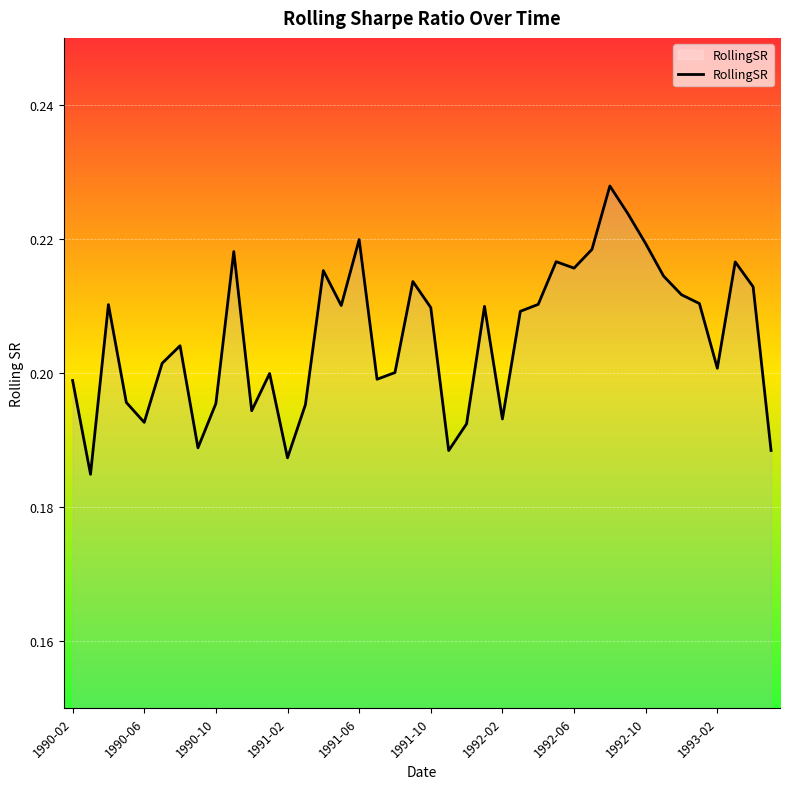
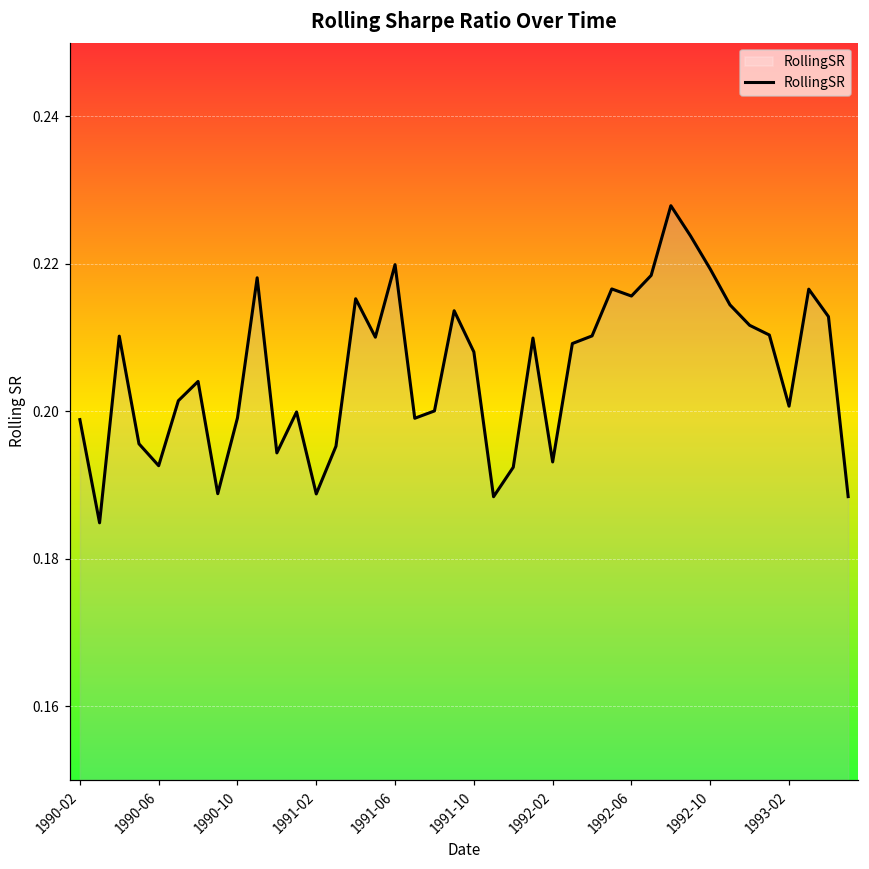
  {
    "1990-02": 0.199,
    "1990-06": 0.193,
-   "1990-10": 0.195,
-   "1991-02": 0.187,
+   "1990-10": 0.199,
+   "1991-02": 0.189,
    "1991-06": 0.220,
-   "1991-10": 0.210,
+   "1991-10": 0.208,
    "1992-02": 0.193,
    "1992-06": 0.216,
    "1992-10": 0.219,
    "1993-02": 0.201
  }
